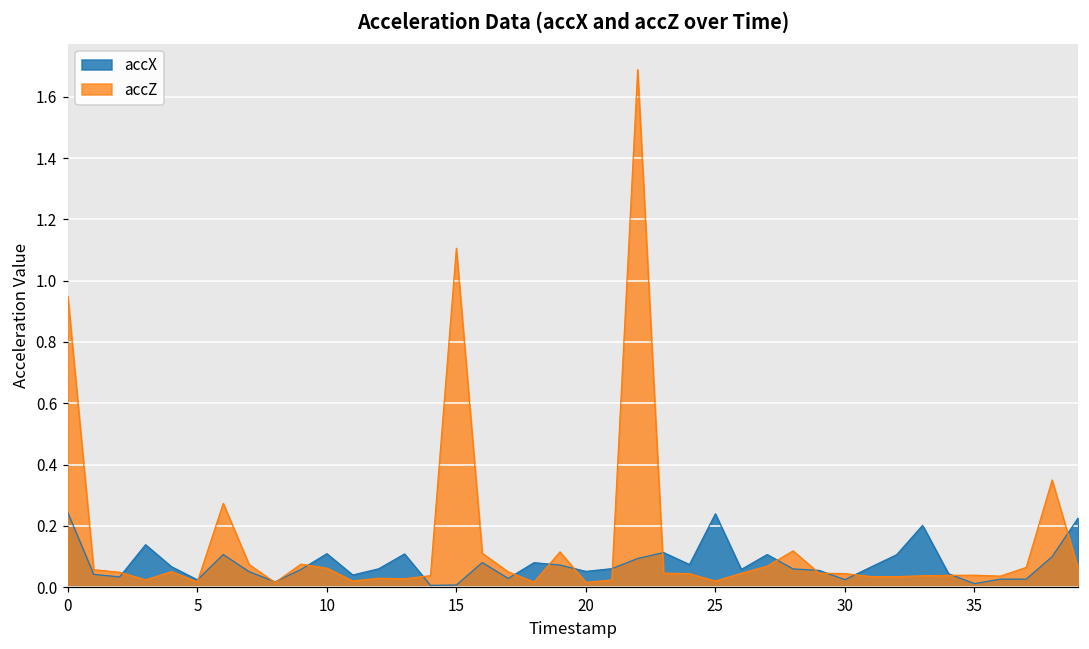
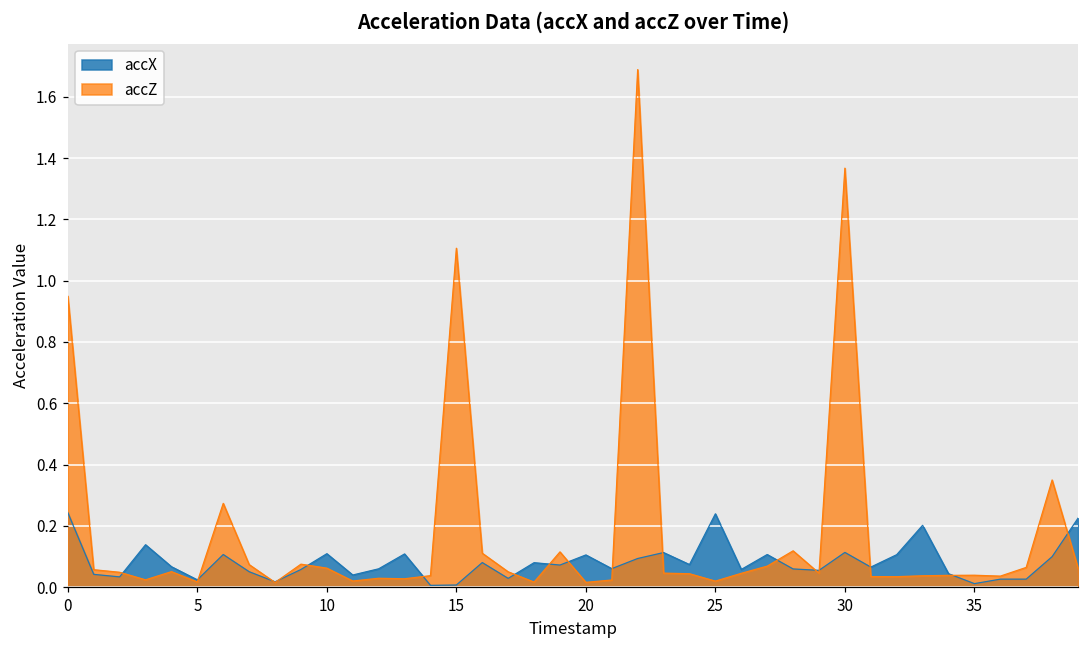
  {
    "accX": {
      "0": 0.24,
      "10": 0.11,
      "15": 0.01,
-     "20": 0.05,
+     "20": 0.10,
      "25": 0.24,
-     "30": 0.02,
+     "30": 0.11,
      "35": 0.01
    },
    "accZ": {
      "0": 0.95,
      "10": 0.06,
      "15": 1.11,
      "20": 0.02,
      "25": 0.02,
-     "30": 0.04,
+     "30": 1.37,
      "35": 0.04
    }
  }
